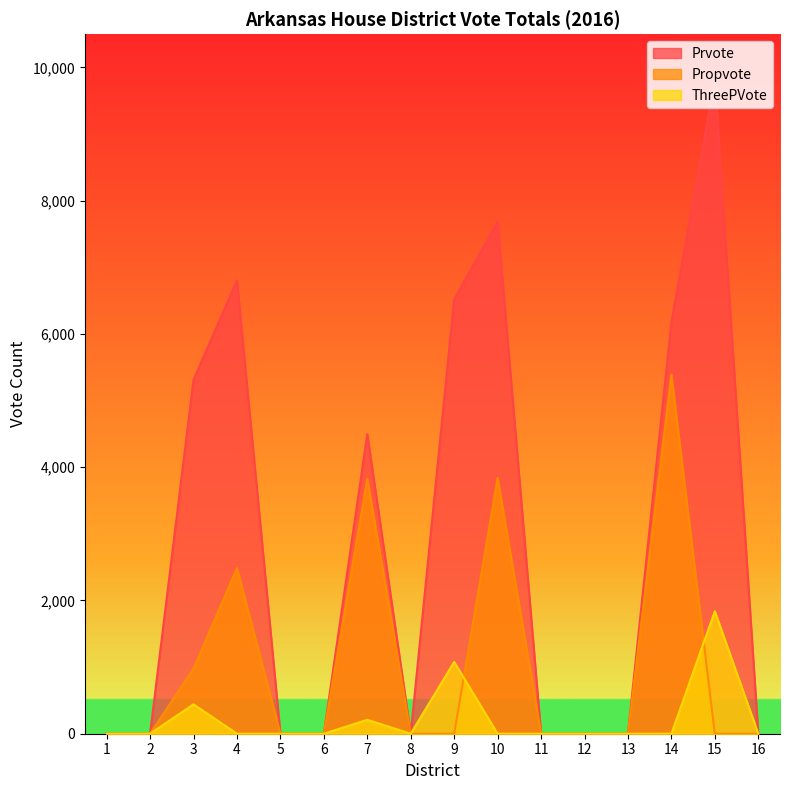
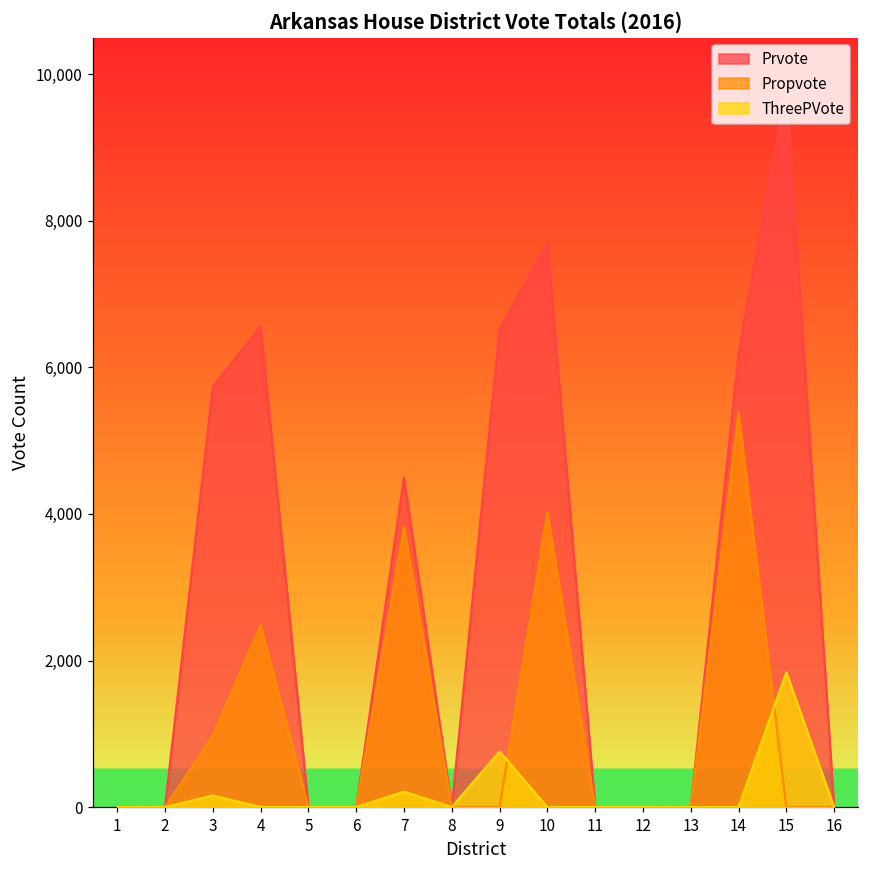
  {
    "Prvote": {
-     "3": "5,300",
-     "4": "6,800",
+     "3": "5,700",
+     "4": "6,600",
      "7": "4,500",
      "9": "6,500",
      "10": "7,700",
      "14": "6,200"
    },
    "Propvote": {
      "3": "1,000",
      "4": "2,500",
      "7": "3,800",
      "9": "0",
-     "10": "3,800",
+     "10": "4,000",
      "14": "5,400",
      "15": "0"
    },
    "ThreePVote": {
-     "3": "400",
+     "3": "200",
      "4": "0",
      "7": "200",
-     "9": "1,100",
+     "9": "800",
      "10": "0",
      "14": "0",
      "15": "1,800"
    }
  }
